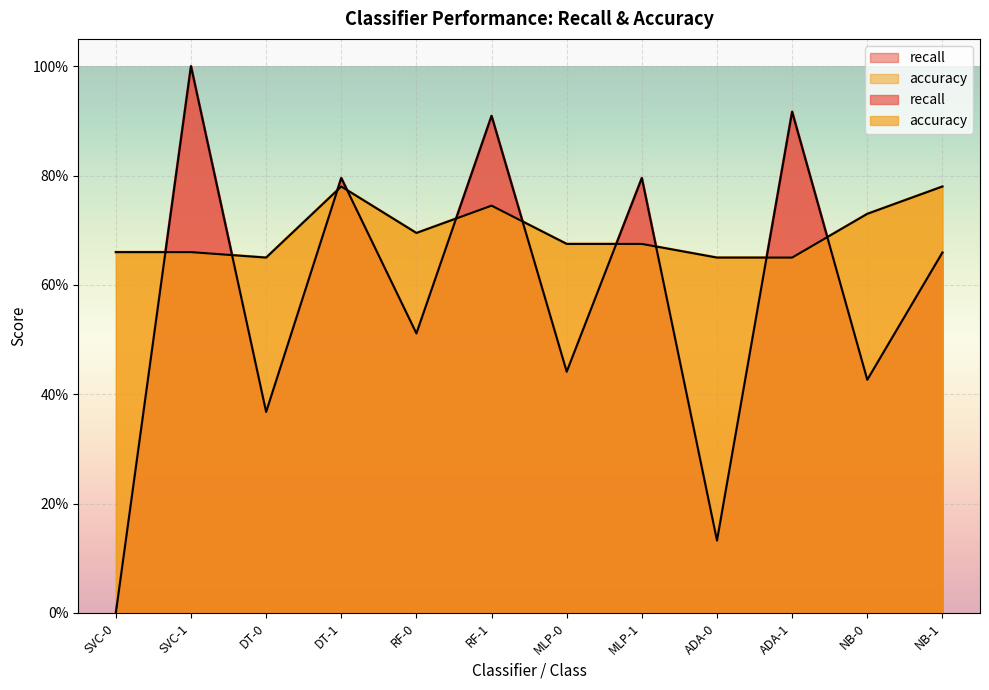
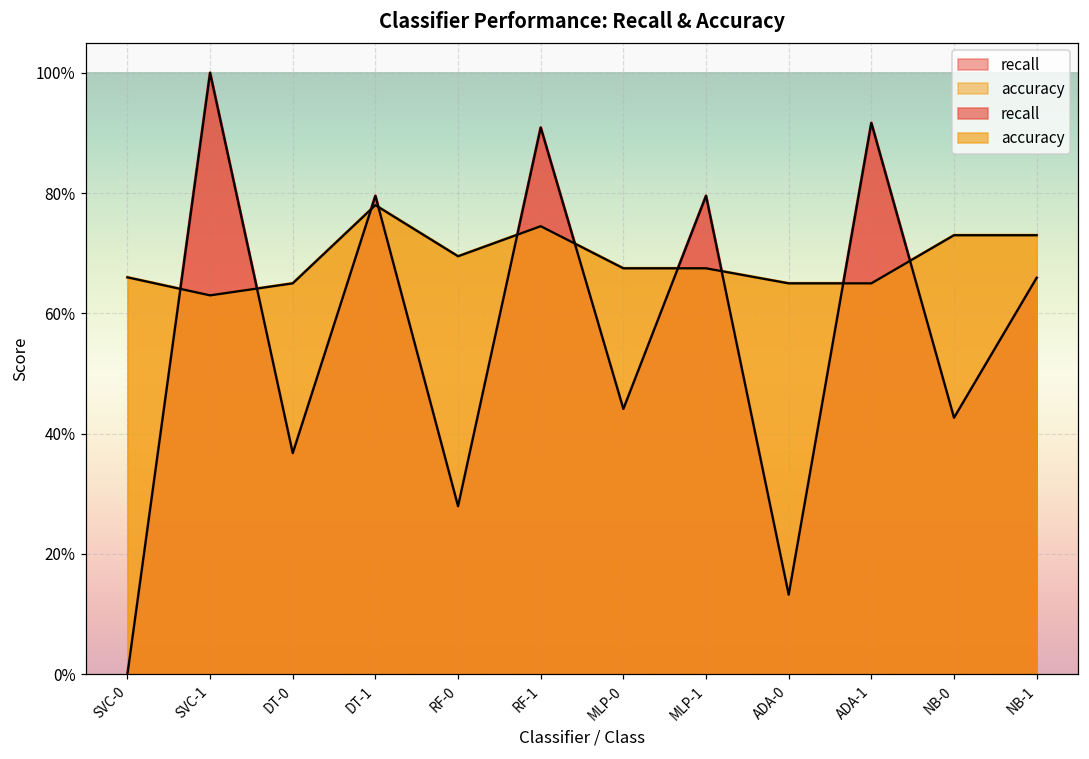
  {
    "recall": {
      "SVC-0": "0%",
      "SVC-1": "100%",
      "DT-0": "37%",
      "DT-1": "80%",
-     "RF-0": "51%",
+     "RF-0": "28%",
      "RF-1": "91%",
      "MLP-0": "44%",
      "MLP-1": "80%",
      "ADA-0": "13%",
      "ADA-1": "92%",
      "NB-0": "43%",
      "NB-1": "66%"
    },
    "accuracy": {
      "SVC-0": "66%",
-     "SVC-1": "66%",
+     "SVC-1": "63%",
      "DT-0": "65%",
      "DT-1": "78%",
      "RF-0": "70%",
      "RF-1": "75%",
      "MLP-0": "68%",
      "MLP-1": "68%",
      "ADA-0": "65%",
      "ADA-1": "65%",
      "NB-0": "73%",
-     "NB-1": "78%"
+     "NB-1": "73%"
    }
  }
